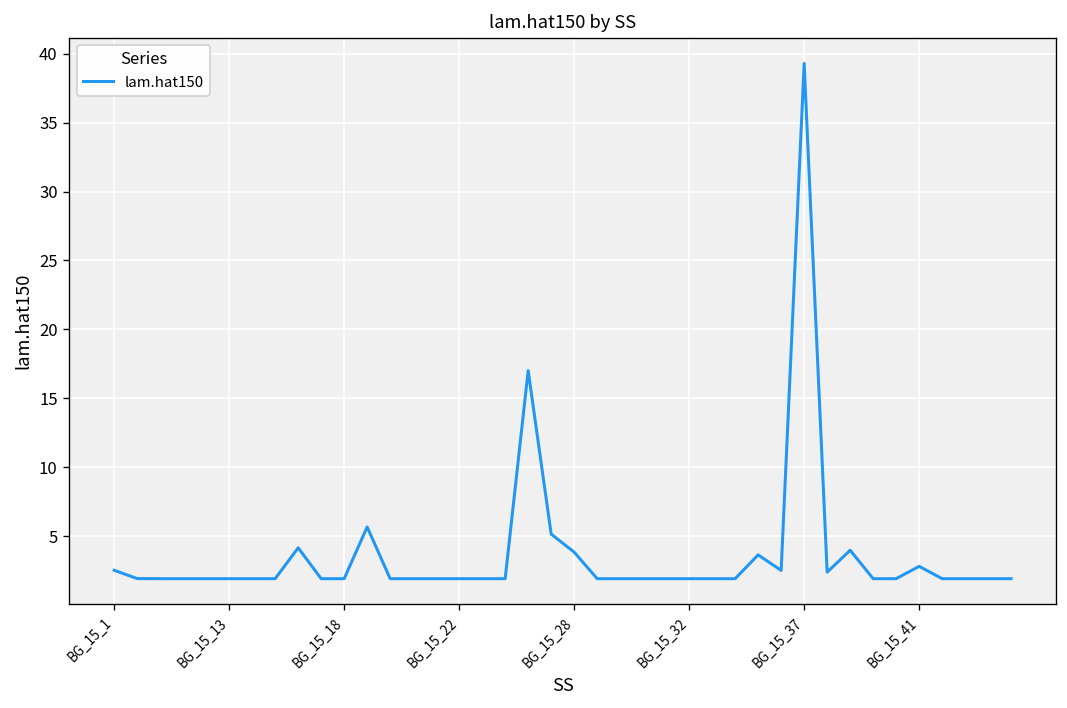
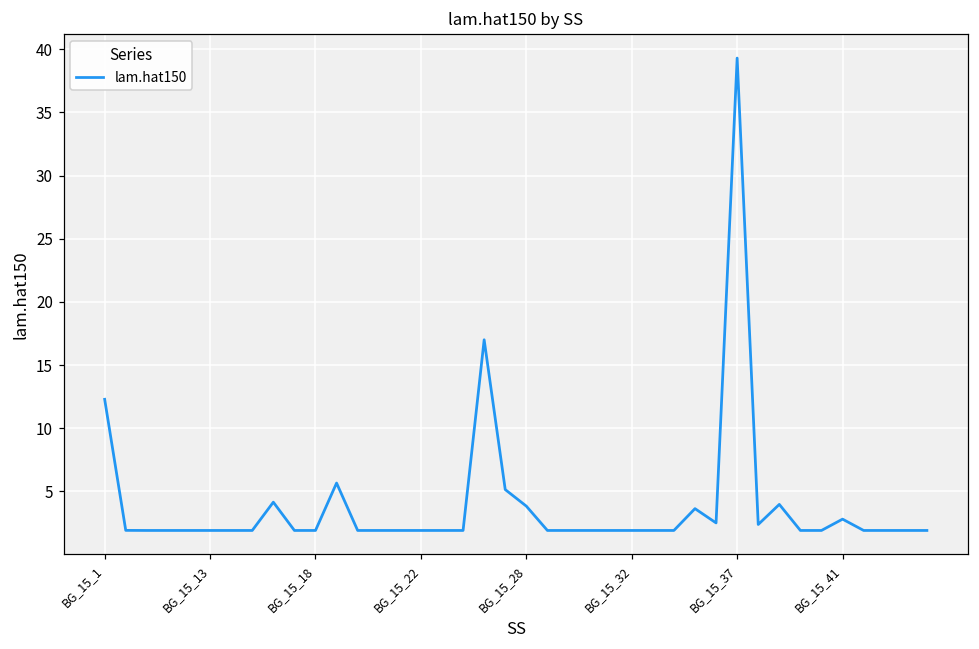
  {
-   "BG_15_1": 2.5,
+   "BG_15_1": 12.3,
    "BG_15_13": 1.9,
    "BG_15_18": 1.9,
    "BG_15_22": 1.9,
    "BG_15_28": 3.8,
    "BG_15_32": 1.9,
    "BG_15_37": 39.3,
    "BG_15_41": 2.8
  }
